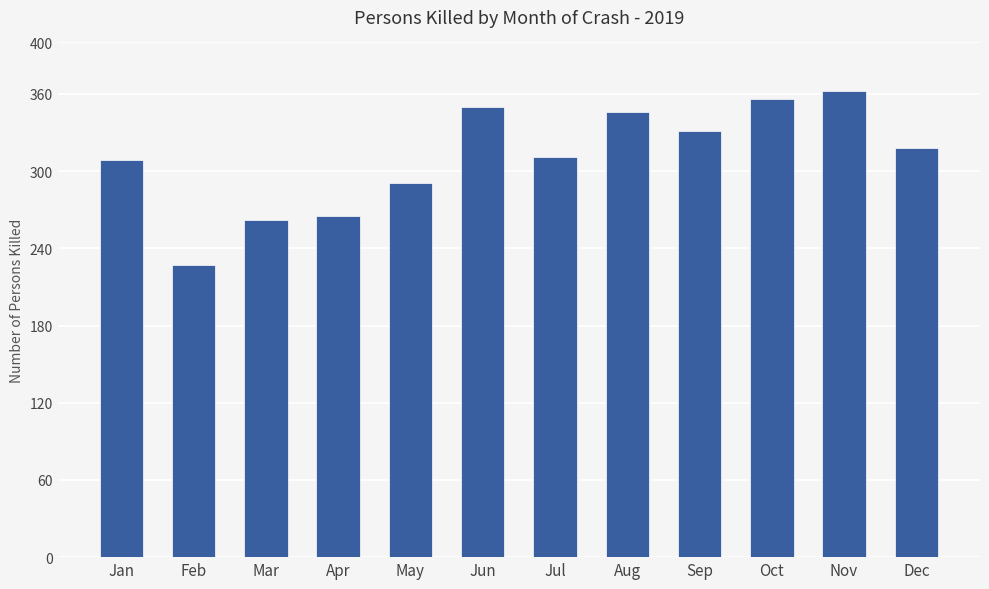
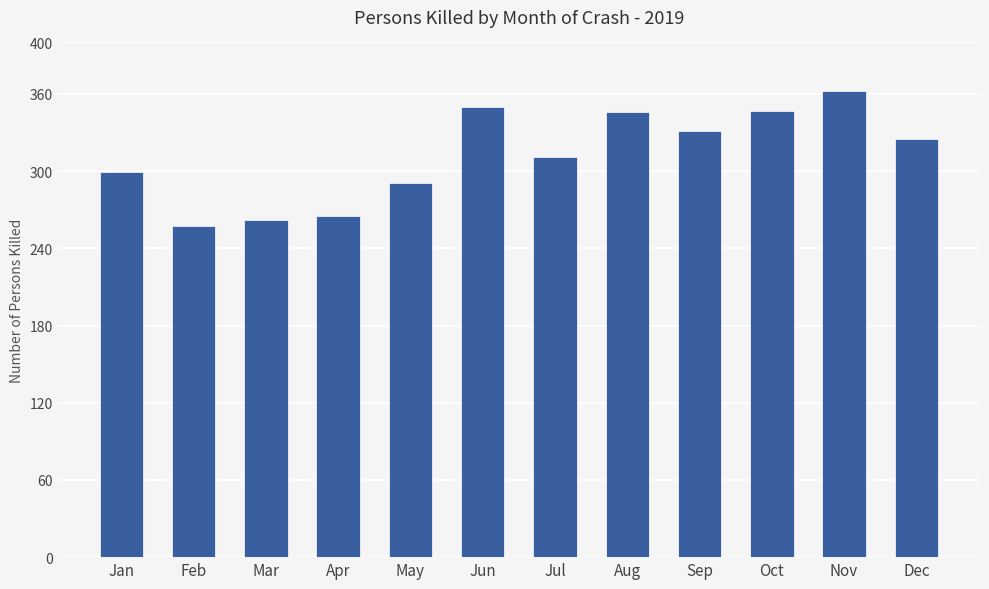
  {
-   "Jan": 309,
-   "Feb": 227,
+   "Jan": 299,
+   "Feb": 257,
    "Mar": 262,
    "Apr": 265,
    "May": 291,
    "Jun": 350,
    "Jul": 311,
    "Aug": 346,
    "Sep": 331,
-   "Oct": 356,
+   "Oct": 347,
    "Nov": 362,
-   "Dec": 318
+   "Dec": 325
  }
